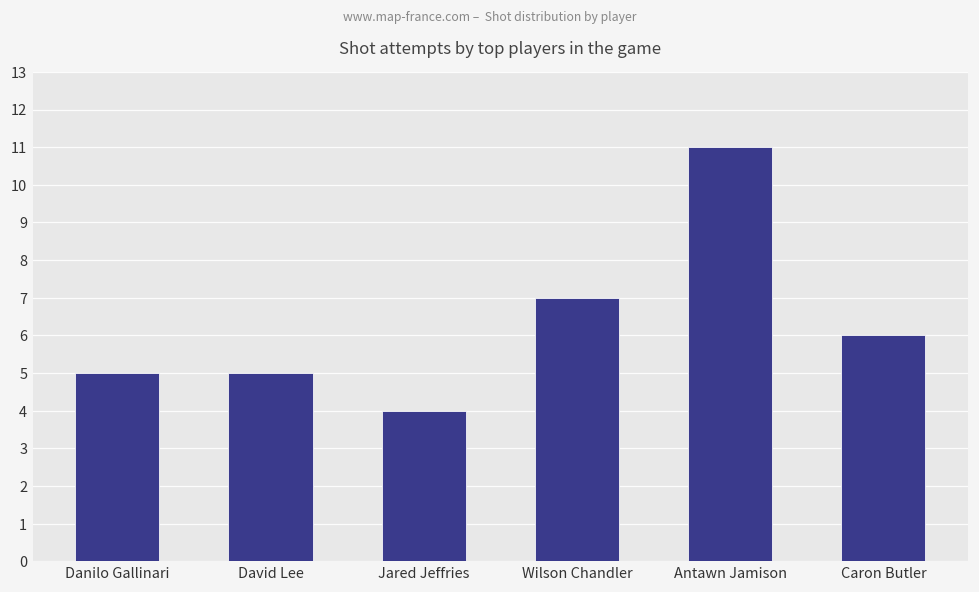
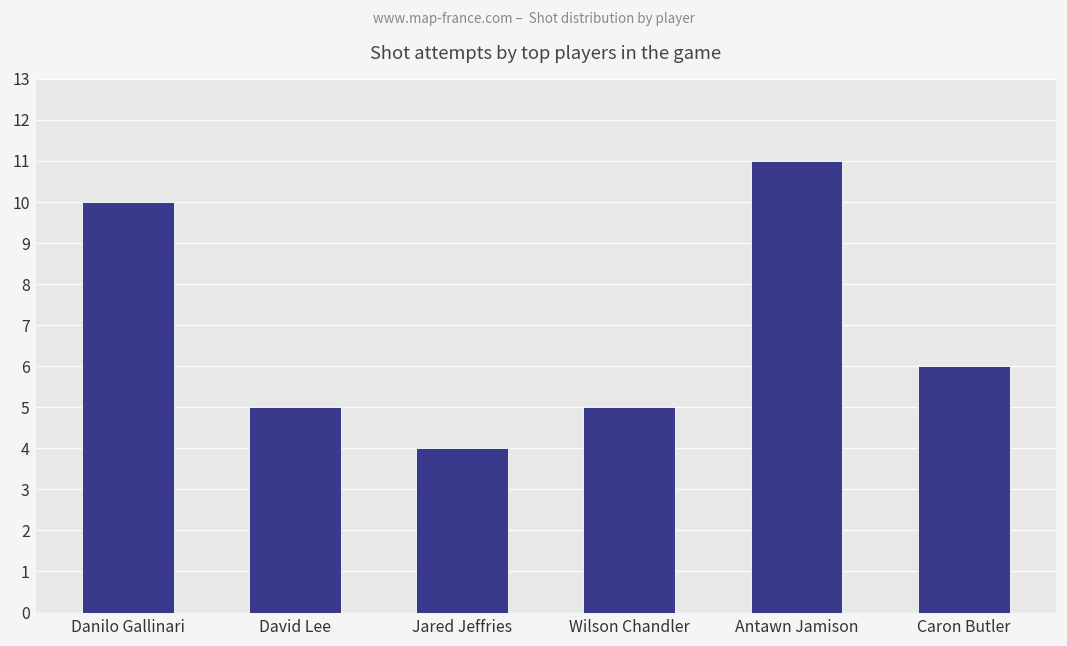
  {
-   "Danilo Gallinari": 5,
+   "Danilo Gallinari": 10,
    "David Lee": 5,
    "Jared Jeffries": 4,
-   "Wilson Chandler": 7,
+   "Wilson Chandler": 5,
    "Antawn Jamison": 11,
    "Caron Butler": 6
  }
